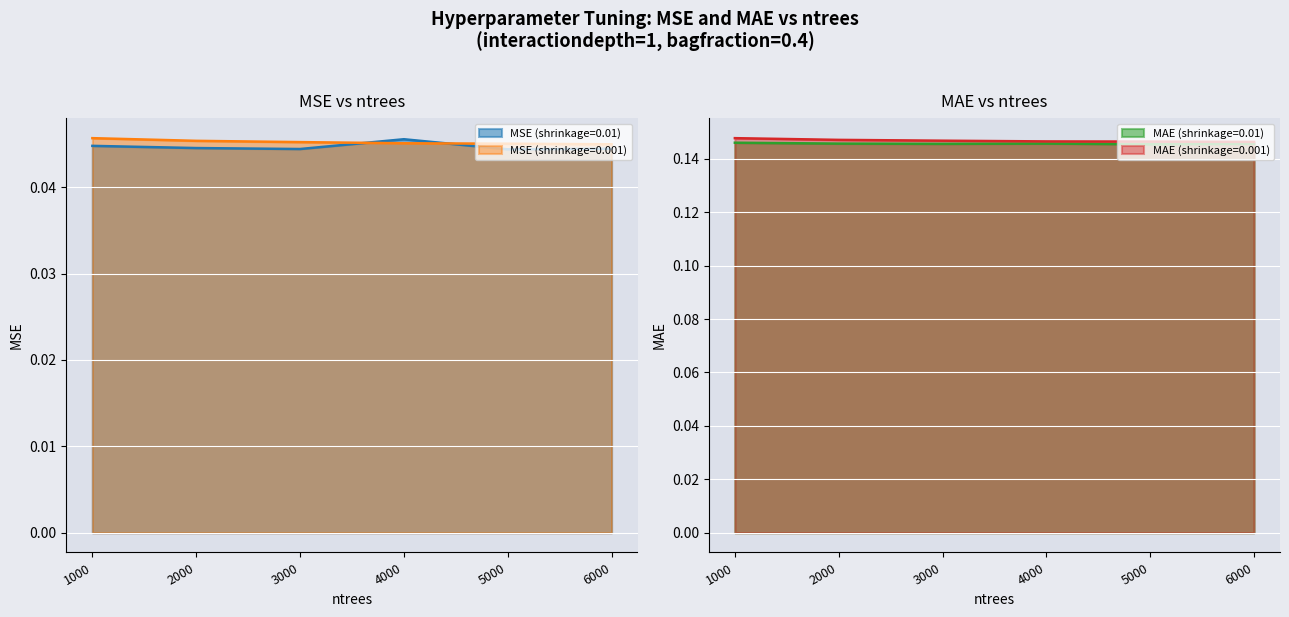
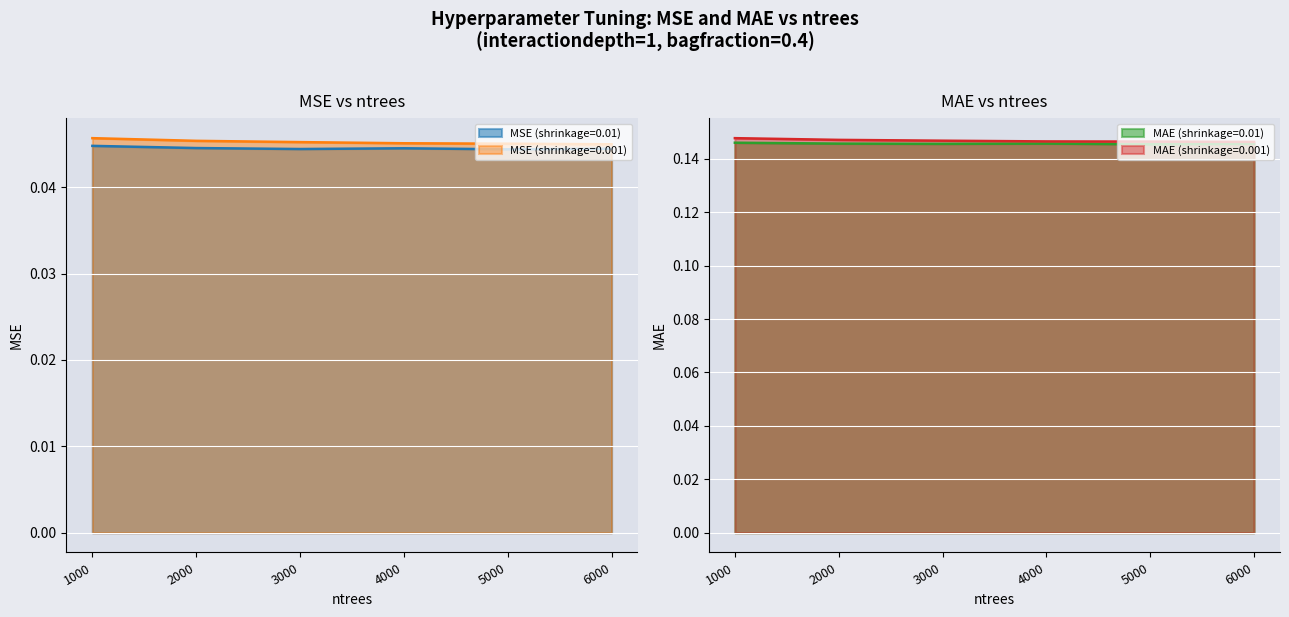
  {
    "MSE vs ntrees": {
      "MSE (shrinkage=0.01)": {
        "1000": 0.045,
        "2000": 0.045,
        "3000": 0.044,
-       "4000": 0.046
+       "4000": 0.045
      },
      "MSE (shrinkage=0.001)": {
        "1000": 0.046,
        "2000": 0.045,
        "3000": 0.045,
        "4000": 0.045
      }
    },
    "MAE vs ntrees": {
      "MAE (shrinkage=0.01)": {
        "1000": 0.146,
        "2000": 0.146,
        "3000": 0.146
      },
      "MAE (shrinkage=0.001)": {
        "1000": 0.148,
        "2000": 0.147,
        "3000": 0.147
      }
    }
  }
